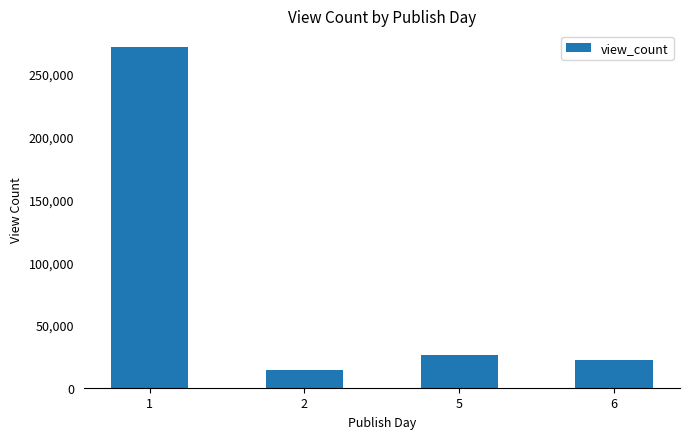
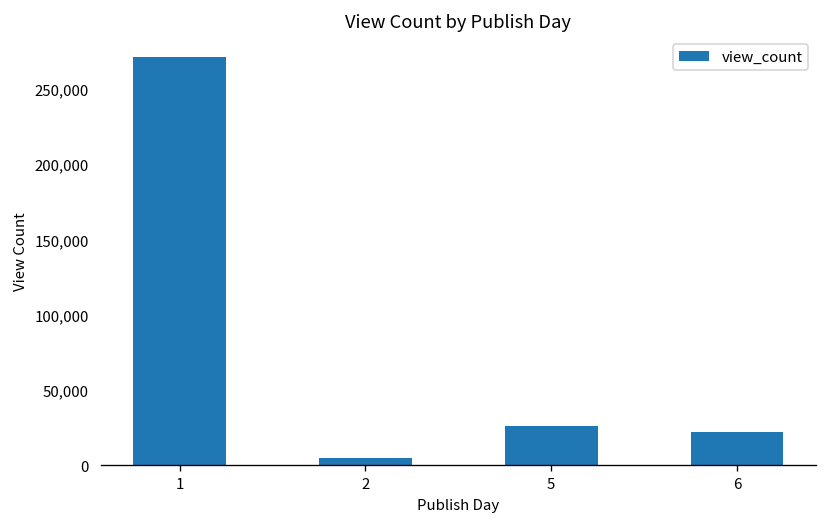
  {
    "1": "271,000",
-   "2": "14,000",
+   "2": "5,000",
    "5": "26,000",
    "6": "22,000"
  }
